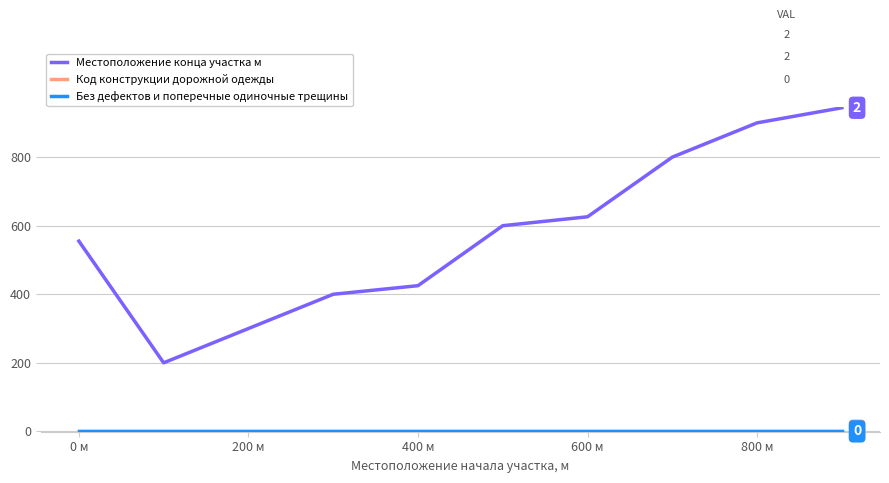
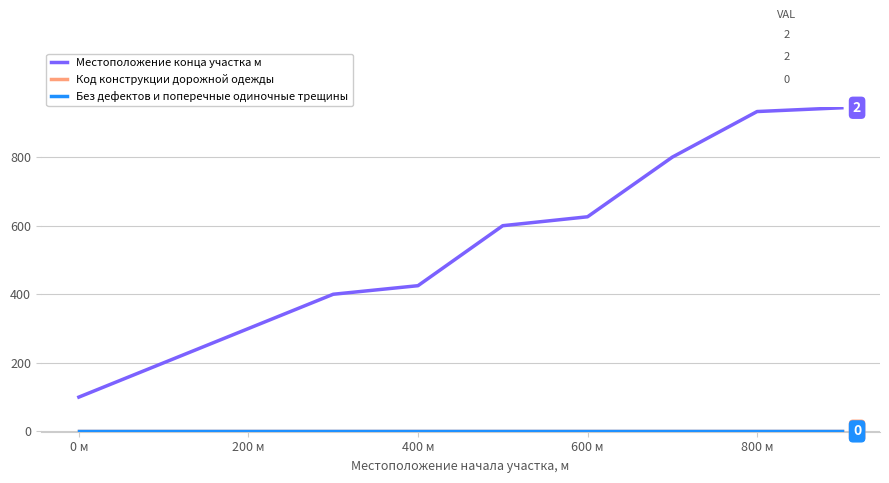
  {
    "Местоположение конца участка м": {
-     "0 м": 560,
+     "0 м": 100,
      "200 м": 300,
      "400 м": 430,
      "600 м": 630,
-     "800 м": 900
+     "800 м": 930
    },
    "Без дефектов и поперечные одиночные трещины": {
      "0 м": 0,
      "200 м": 0,
      "400 м": 0,
      "600 м": 0,
      "800 м": 0
    }
  }
